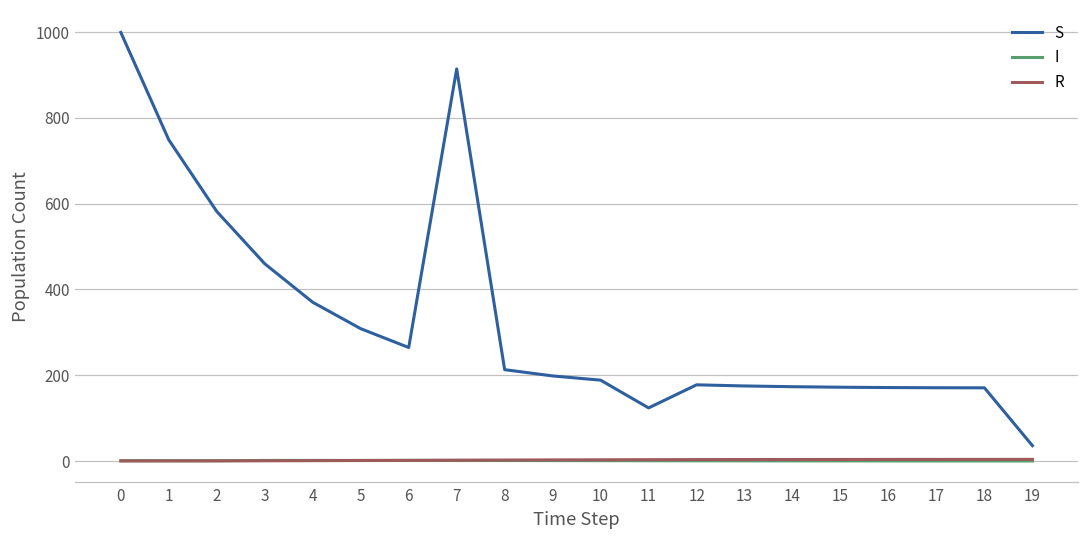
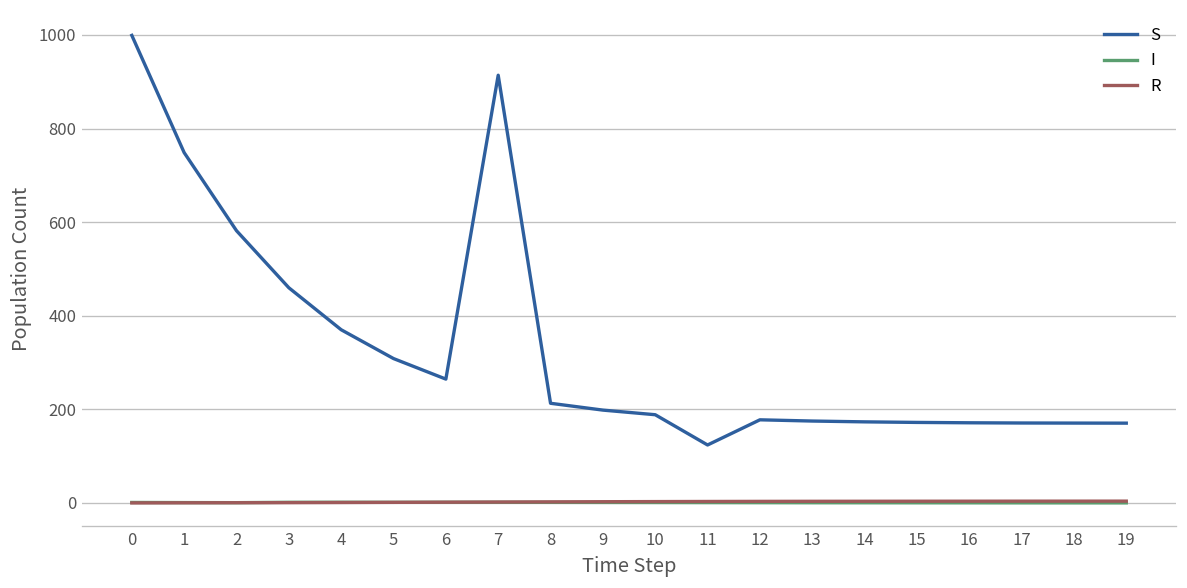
  {
    "S": {
      "0": 1000,
      "1": 750,
      "2": 580,
      "3": 460,
      "4": 370,
      "5": 310,
      "6": 260,
      "7": 910,
      "8": 210,
      "9": 200,
      "10": 190,
      "11": 120,
      "12": 180,
      "13": 170,
      "14": 170,
      "15": 170,
      "16": 170,
      "17": 170,
      "18": 170,
-     "19": 40
+     "19": 170
    }
  }
